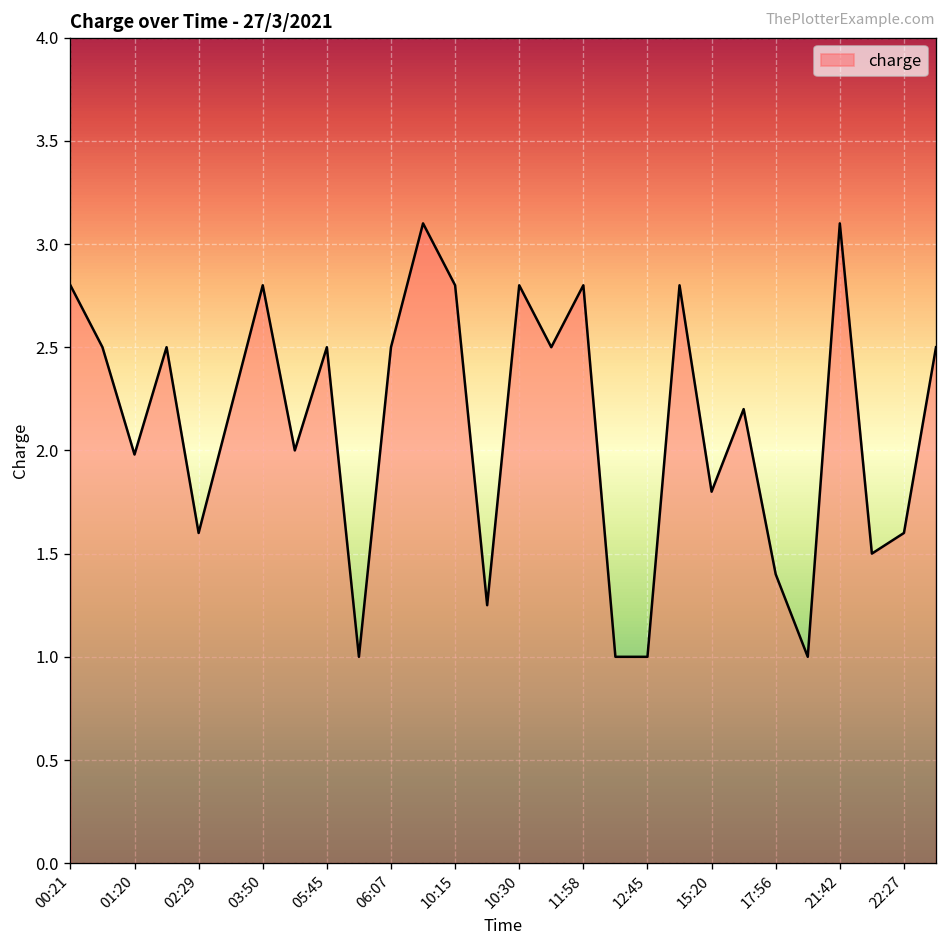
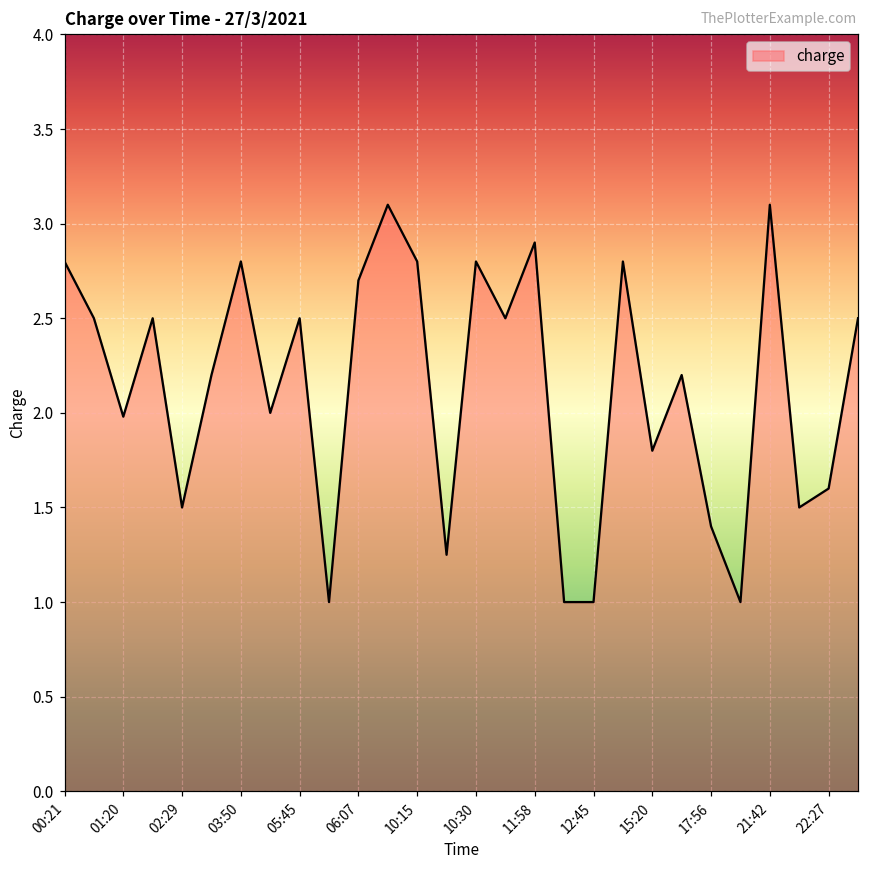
  {
    "00:21": 2.8,
    "01:20": 1.98,
-   "02:29": 1.6,
+   "02:29": 1.5,
    "03:50": 2.8,
-   "06:07": 2.5,
+   "06:07": 2.7,
    "10:15": 2.8,
    "10:30": 2.8,
-   "11:58": 2.8,
+   "11:58": 2.9,
    "12:45": 1.0,
    "15:20": 1.8,
    "17:56": 1.4,
    "21:42": 3.1,
    "22:27": 1.6
  }
